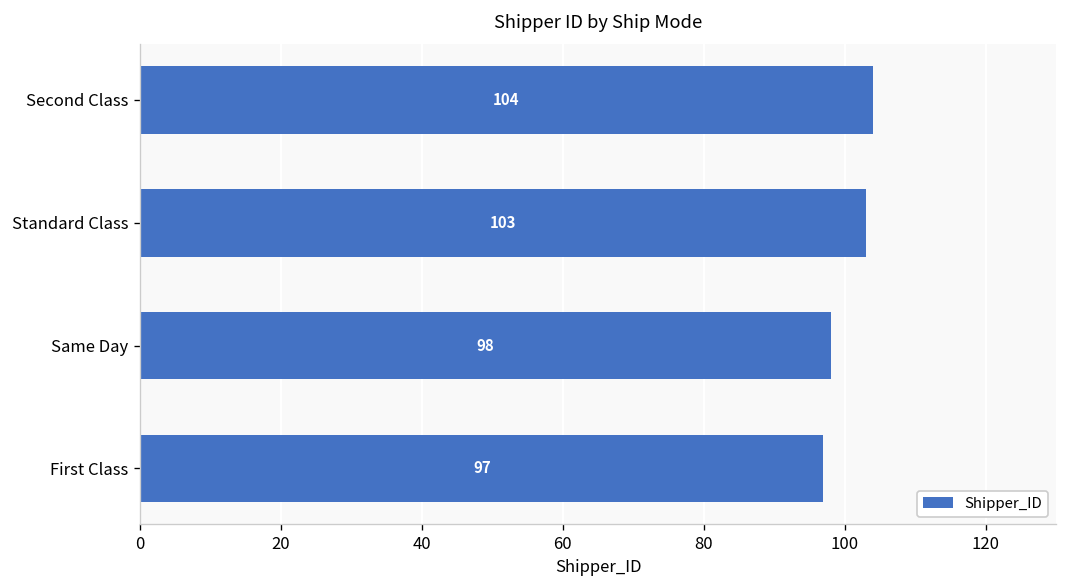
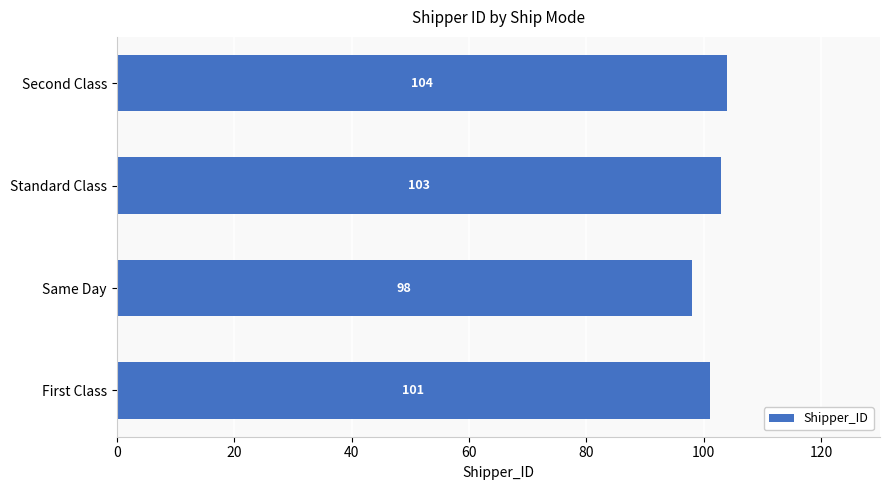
  {
    "Second Class": 104,
    "Standard Class": 103,
    "Same Day": 98,
-   "First Class": 97
+   "First Class": 101
  }
